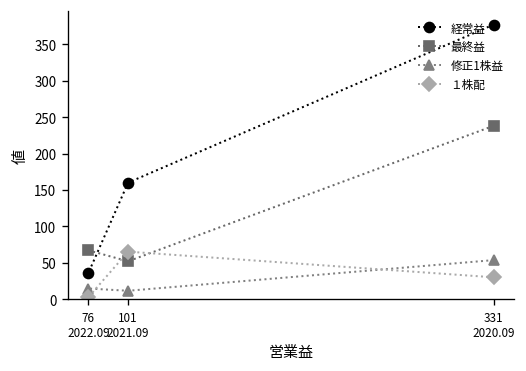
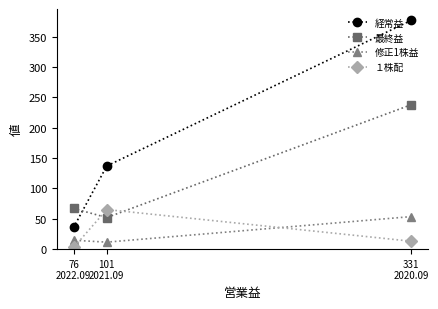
  {
    "経常益": {
      "76 2022.09": 40,
-     "101 2021.09": 160,
+     "101 2021.09": 140,
      "331 2020.09": 380
    },
    "１株配": {
      "76 2022.09": 0,
      "101 2021.09": 70,
-     "331 2020.09": 30
+     "331 2020.09": 10
    }
  }
